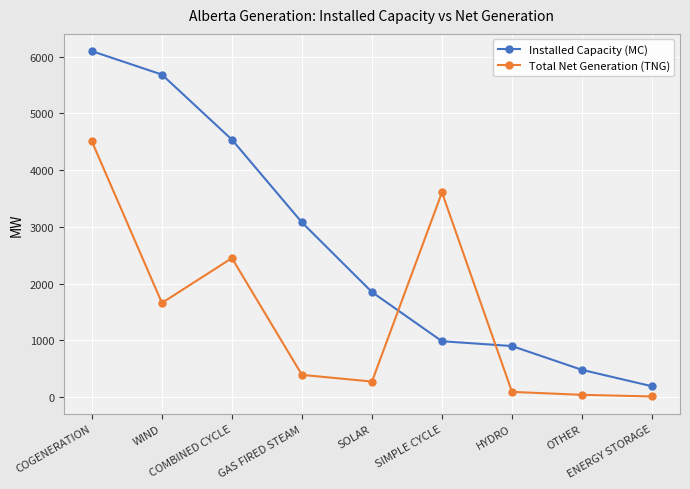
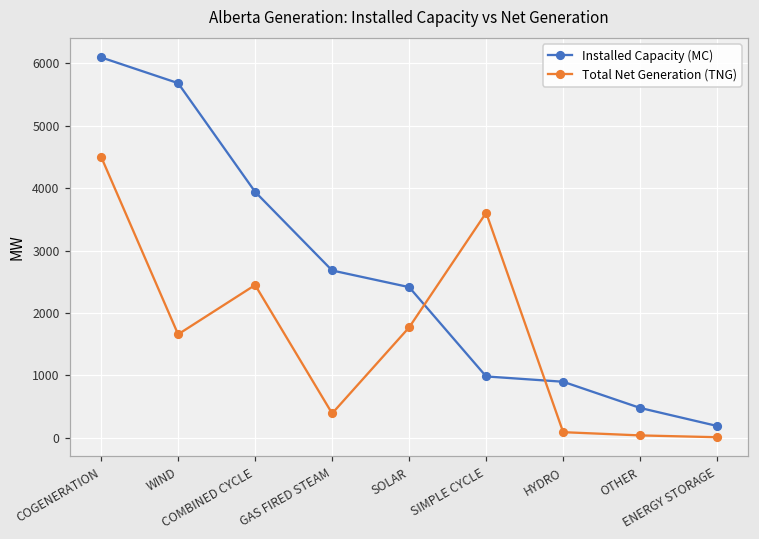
  {
    "Installed Capacity (MC)": {
      "COGENERATION": 6100,
      "WIND": 5700,
-     "COMBINED CYCLE": 4500,
-     "GAS FIRED STEAM": 3100,
-     "SOLAR": 1900,
+     "COMBINED CYCLE": 3900,
+     "GAS FIRED STEAM": 2700,
+     "SOLAR": 2400,
      "SIMPLE CYCLE": 1000,
      "HYDRO": 900,
      "OTHER": 500,
      "ENERGY STORAGE": 200
    },
    "Total Net Generation (TNG)": {
      "COGENERATION": 4500,
      "WIND": 1700,
      "COMBINED CYCLE": 2400,
      "GAS FIRED STEAM": 400,
-     "SOLAR": 300,
+     "SOLAR": 1800,
      "SIMPLE CYCLE": 3600,
      "HYDRO": 100,
      "OTHER": 0,
      "ENERGY STORAGE": 0
    }
  }
